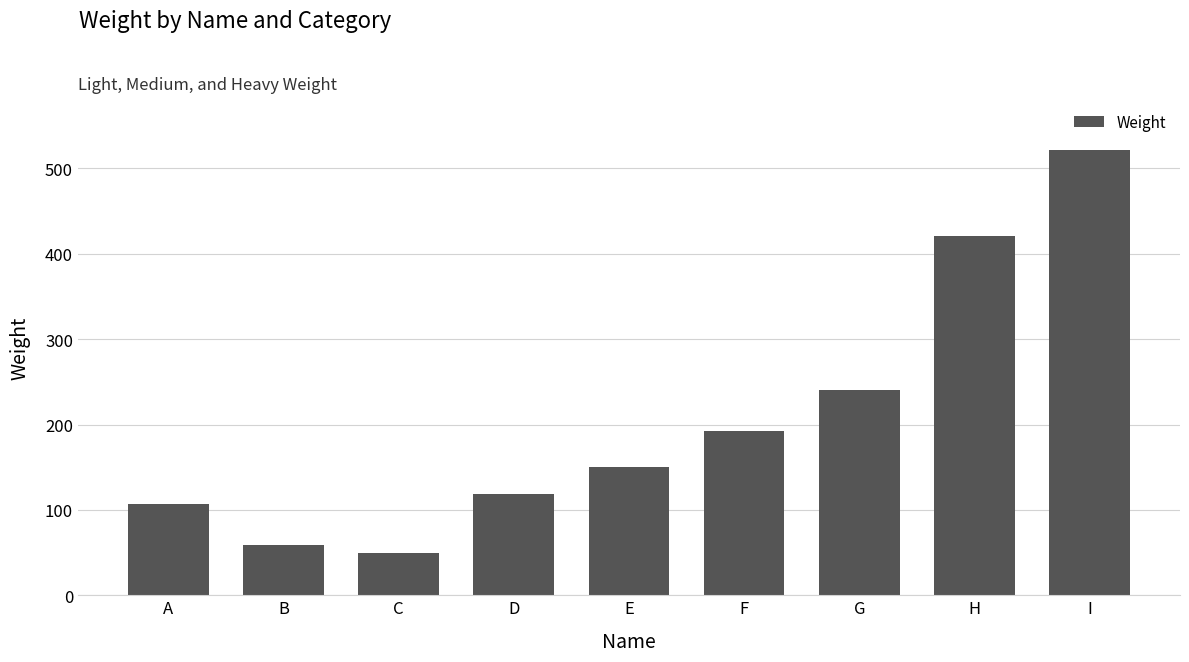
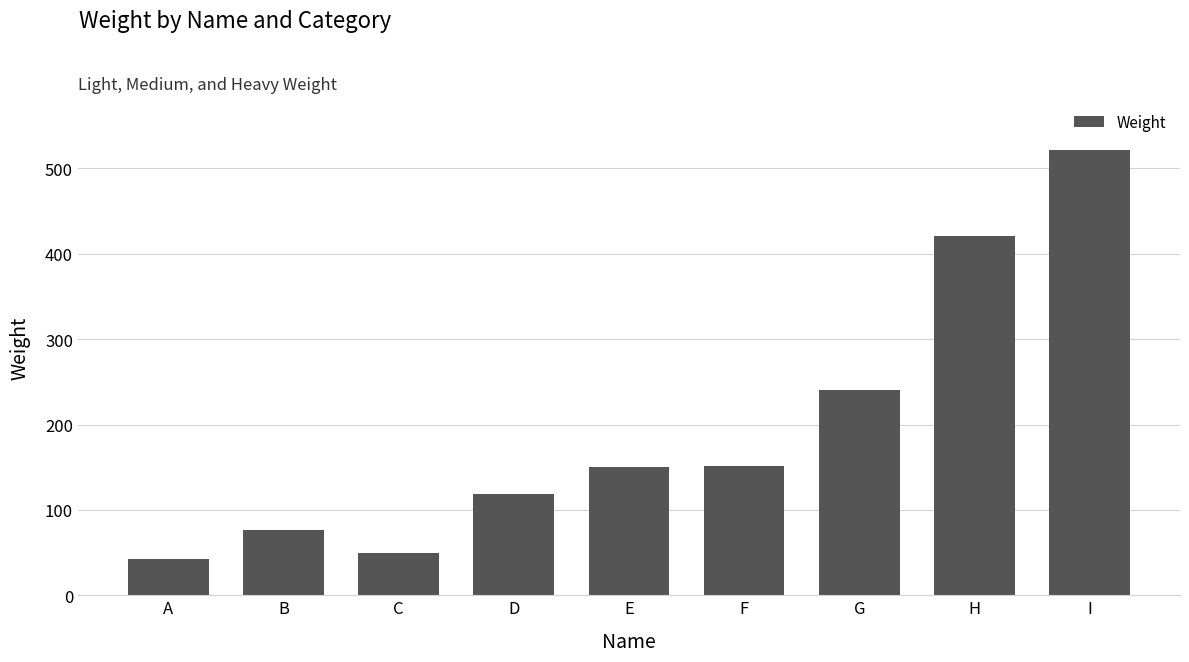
  {
-   "A": 110,
-   "B": 60,
+   "A": 40,
+   "B": 80,
    "C": 50,
    "D": 120,
    "E": 150,
-   "F": 190,
+   "F": 150,
    "G": 240,
    "H": 420,
    "I": 520
  }
